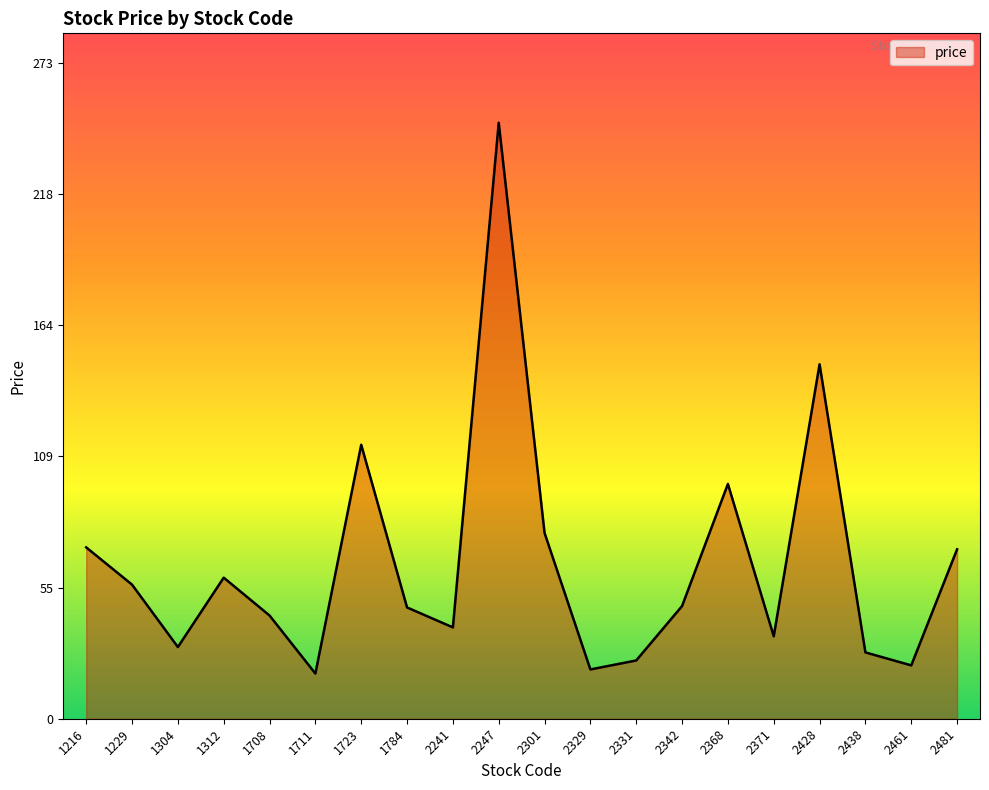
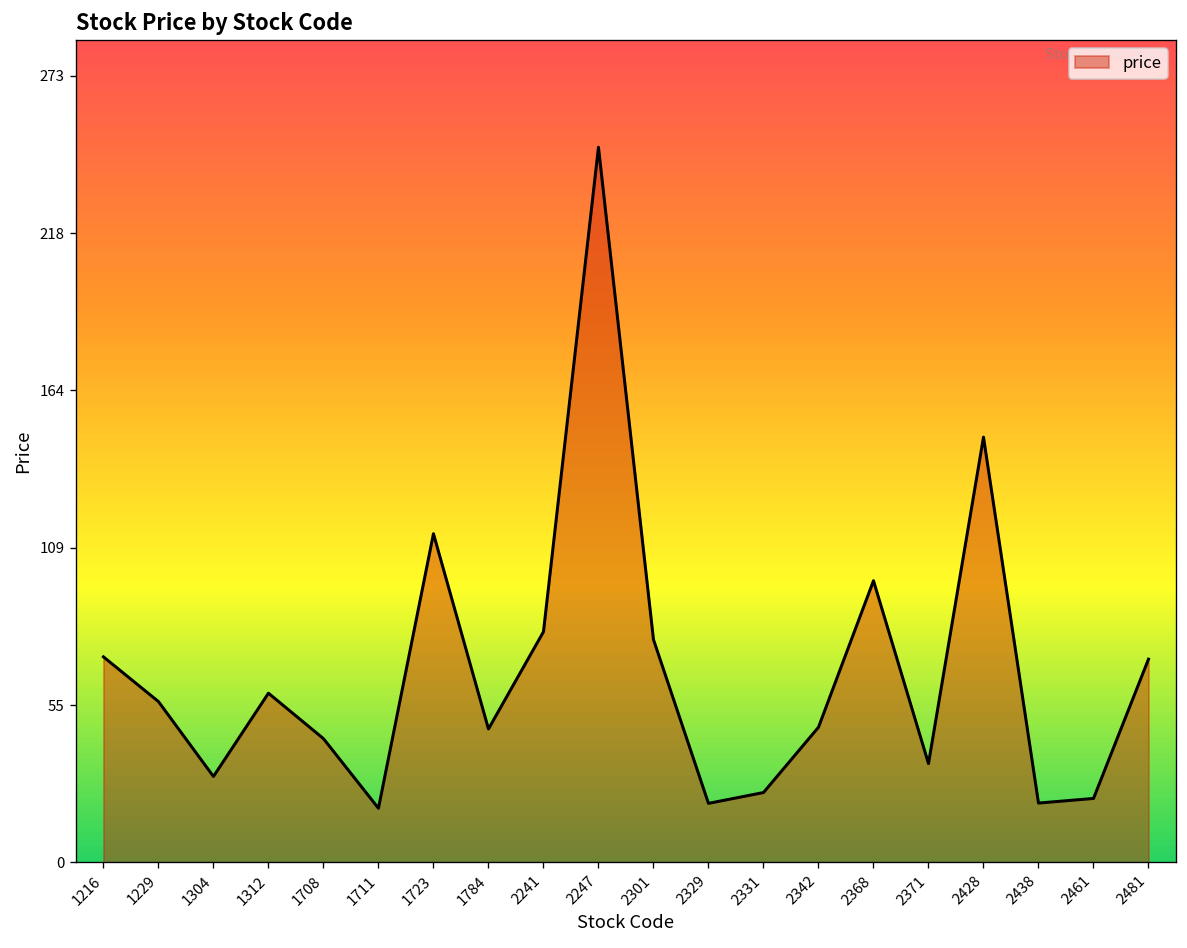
  {
    "1216": 71,
    "1229": 56,
    "1304": 30,
    "1312": 59,
    "1708": 43,
    "1711": 19,
    "1723": 114,
    "1784": 46,
-   "2241": 38,
+   "2241": 80,
    "2247": 248,
    "2301": 77,
    "2329": 21,
    "2331": 24,
    "2342": 47,
    "2368": 98,
    "2371": 34,
    "2428": 148,
-   "2438": 28,
+   "2438": 21,
    "2461": 22,
    "2481": 71
  }
